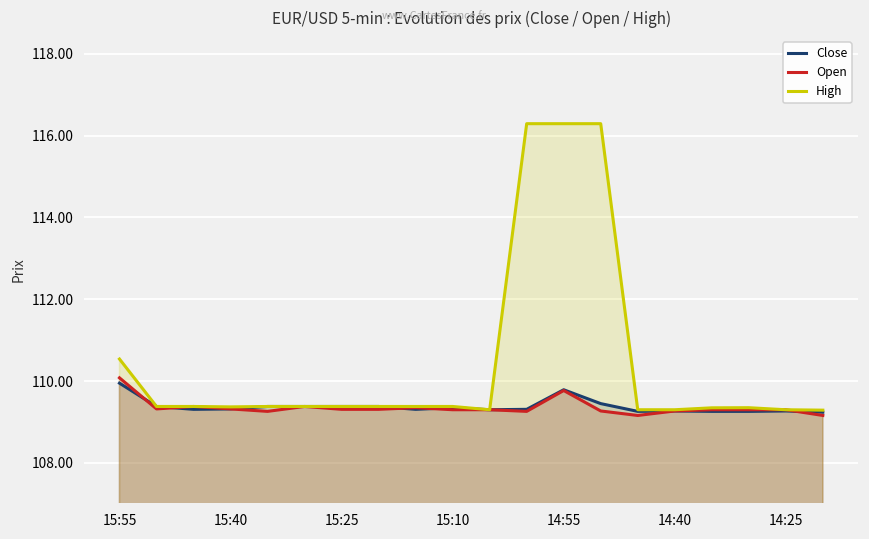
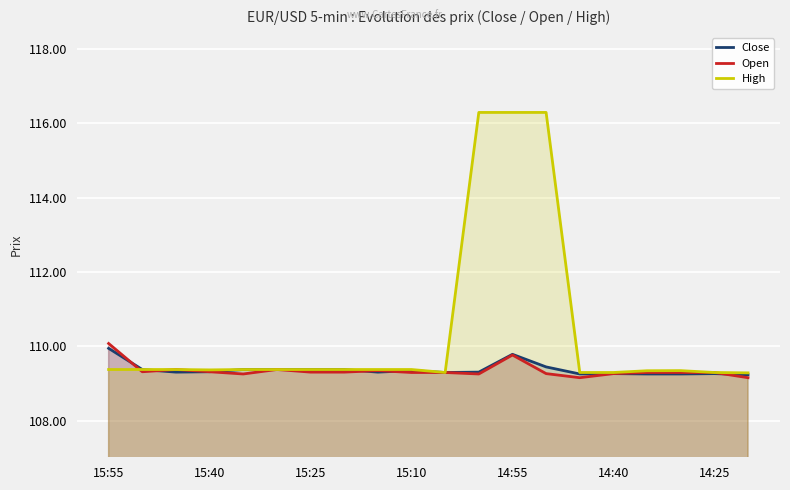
  {
    "Close": {
      "15:55": 110.0
    },
    "Open": {
      "15:55": 110.1,
      "15:25": 109.3
    },
    "High": {
-     "15:55": 110.5,
+     "15:55": 109.4,
      "14:55": 116.3
    }
  }
